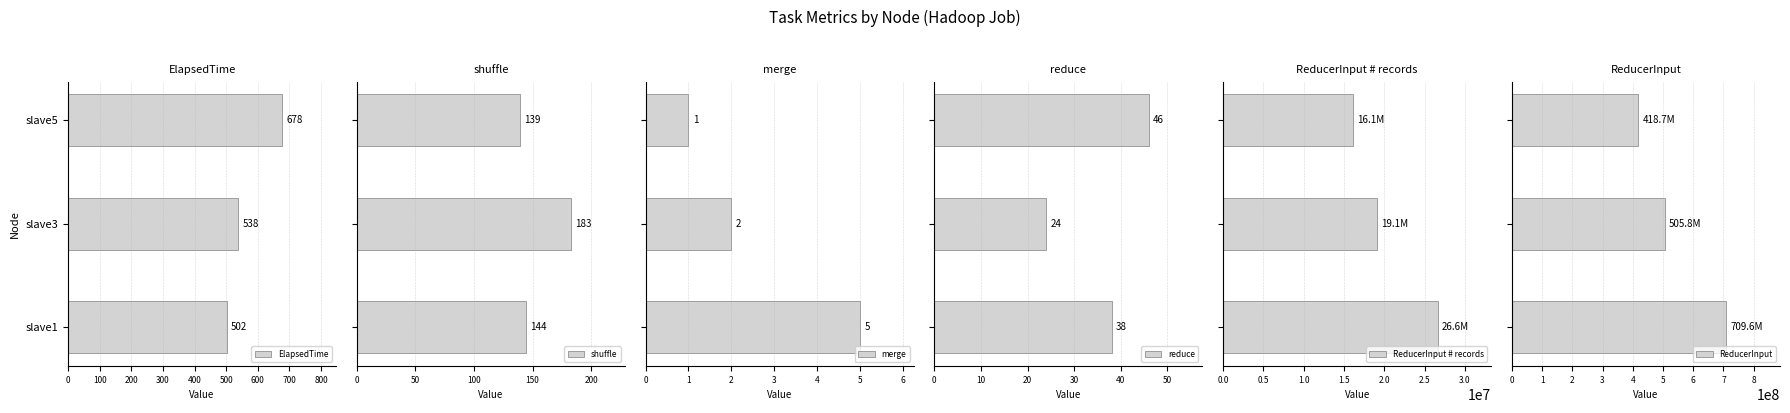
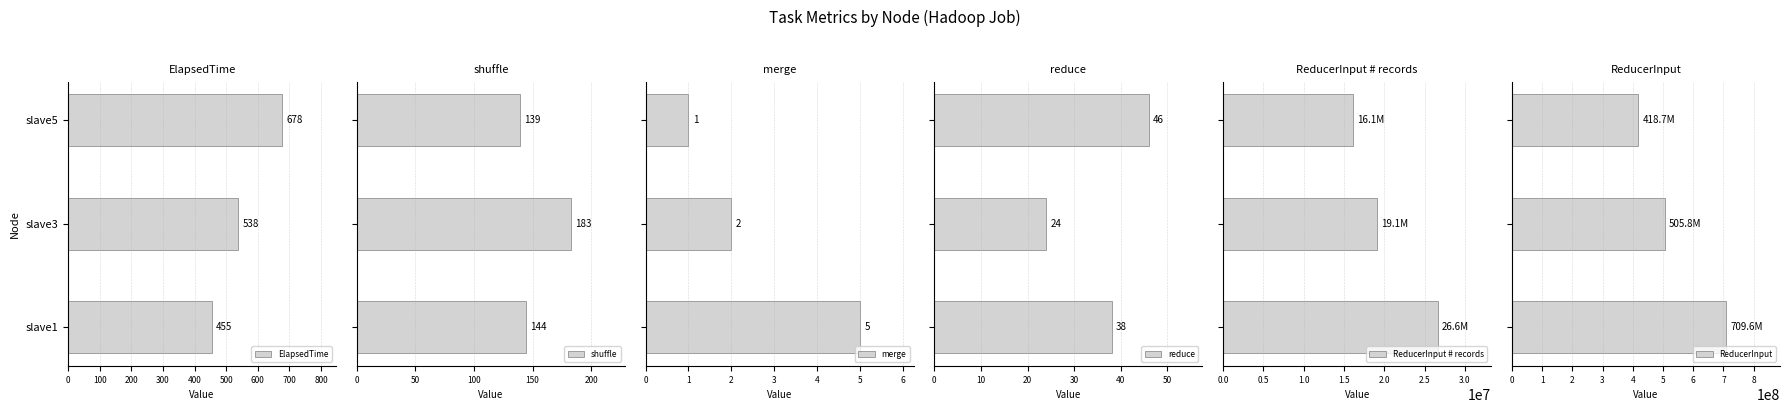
  {
    "ElapsedTime": {
      "slave5": 678,
      "slave3": 538,
-     "slave1": 502
+     "slave1": 455
    }
  }
